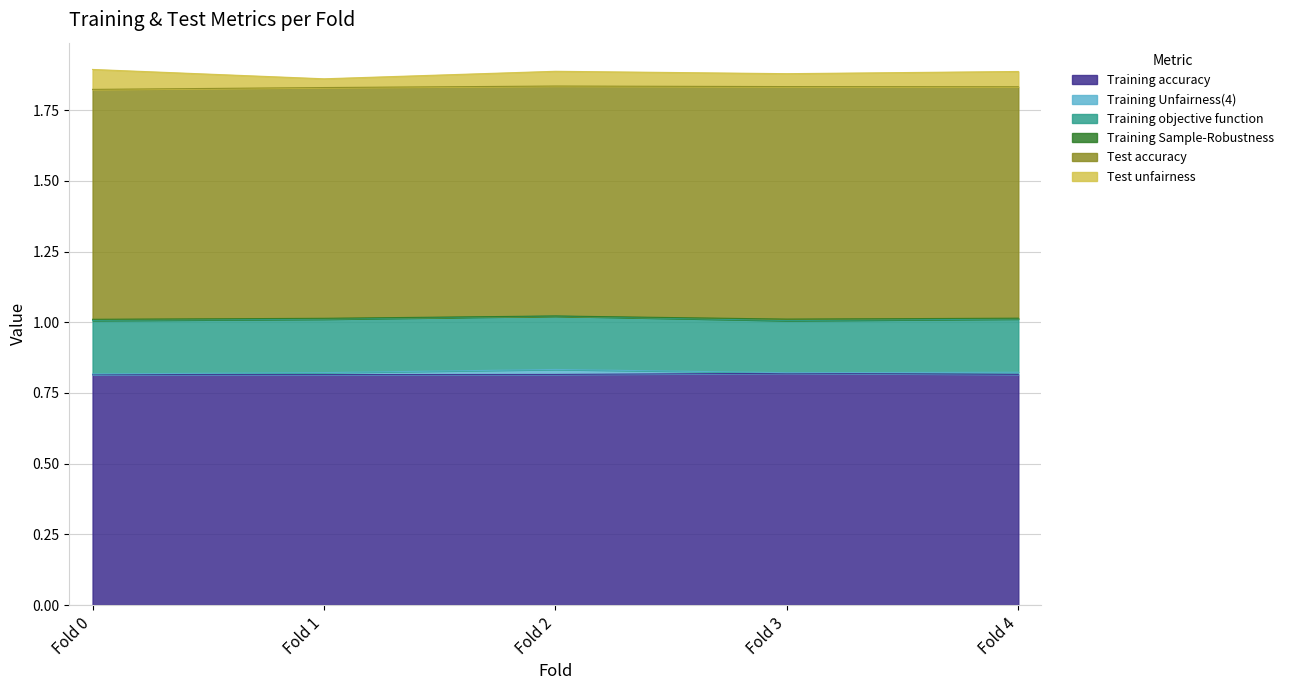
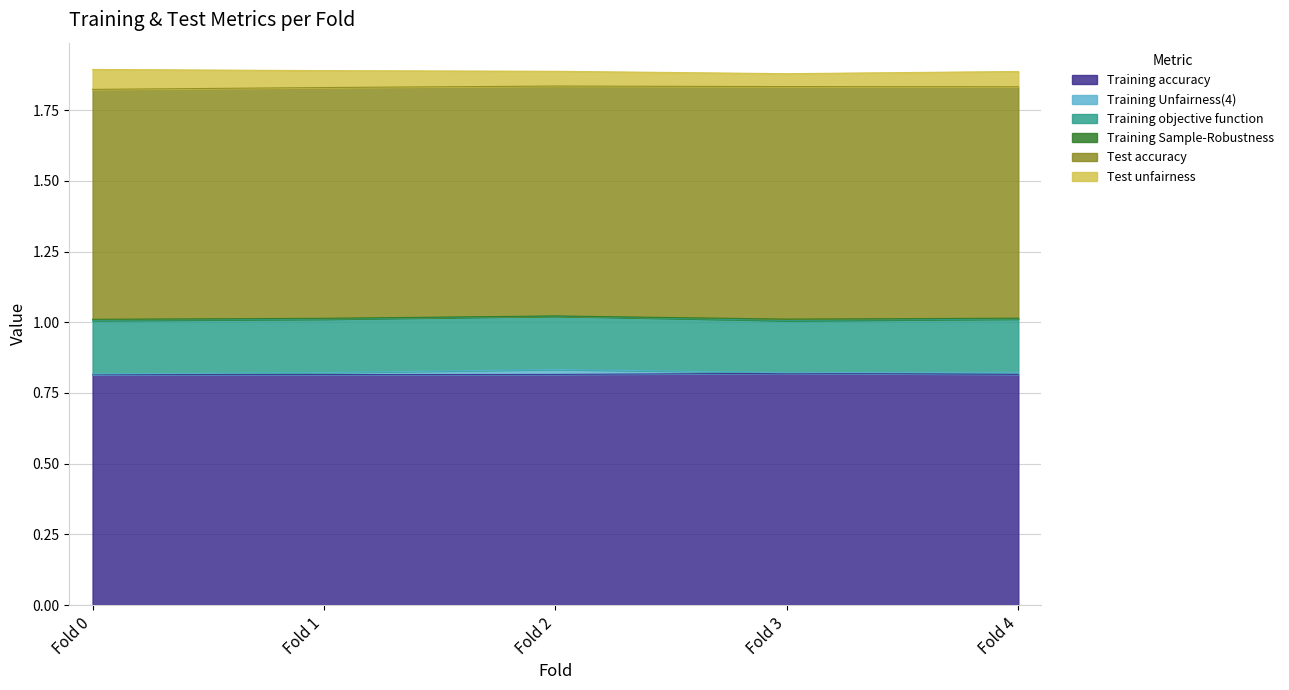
  {
    "Training accuracy": {
      "Fold 2": 0.82
    },
    "Training Unfairness(4)": {
      "Fold 2": 0.02
    },
    "Test accuracy": {
      "Fold 0": 0.81,
      "Fold 1": 0.82,
      "Fold 2": 0.81,
      "Fold 3": 0.82,
      "Fold 4": 0.82
    },
    "Test unfairness": {
      "Fold 0": 0.07,
-     "Fold 1": 0.03,
+     "Fold 1": 0.06,
      "Fold 2": 0.05,
      "Fold 3": 0.05,
      "Fold 4": 0.05
    }
  }
